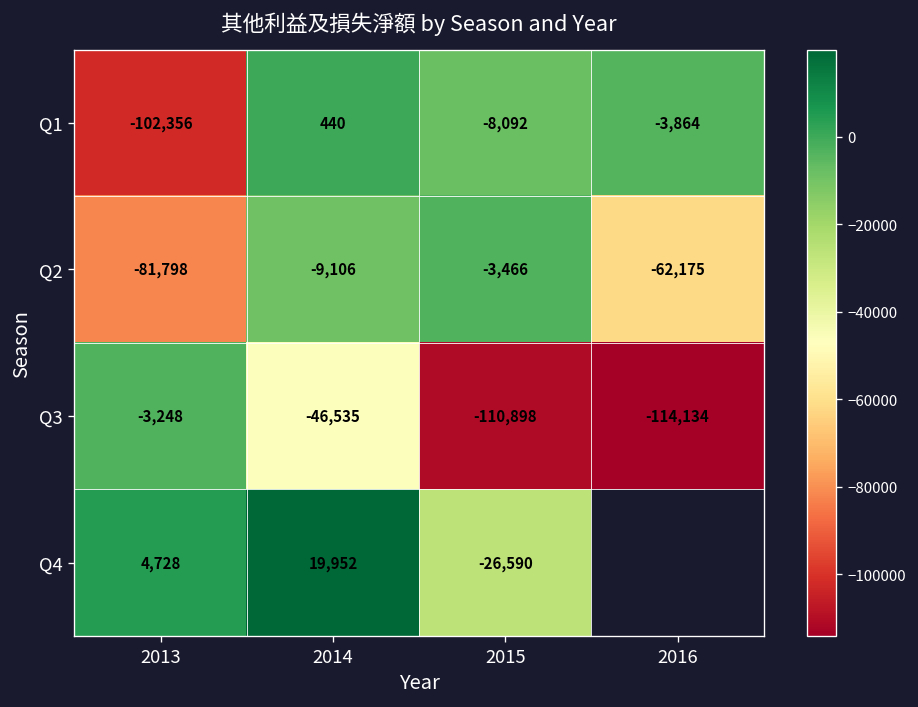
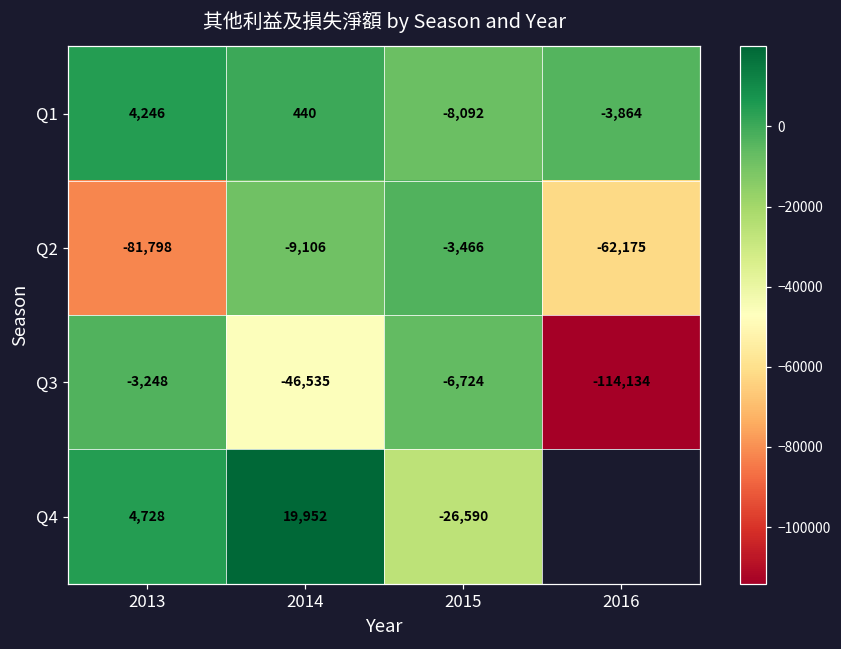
  {
    "Q1": {
-     "2013": "-102,356",
+     "2013": "4,246",
      "2014": "440",
      "2015": "-8,092",
      "2016": "-3,864"
    },
    "Q2": {
      "2013": "-81,798",
      "2014": "-9,106",
      "2015": "-3,466",
      "2016": "-62,175"
    },
    "Q3": {
      "2013": "-3,248",
      "2014": "-46,535",
-     "2015": "-110,898",
+     "2015": "-6,724",
      "2016": "-114,134"
    },
    "Q4": {
      "2013": "4,728",
      "2014": "19,952",
      "2015": "-26,590"
    }
  }
